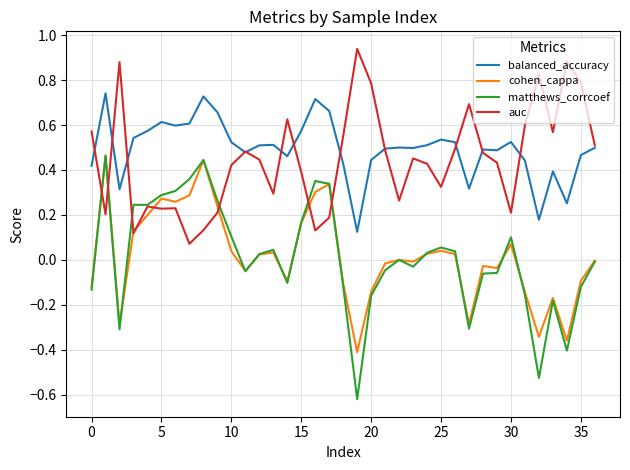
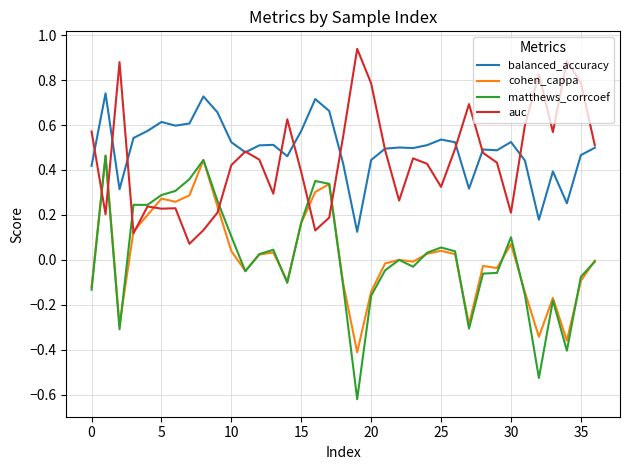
  {
    "balanced_accuracy": {
      "0": 0.42,
      "5": 0.61,
      "10": 0.52,
      "15": 0.57,
      "20": 0.44,
      "25": 0.54,
      "30": 0.52,
      "35": 0.47
    },
    "cohen_cappa": {
      "0": -0.12,
      "5": 0.27,
      "10": 0.04,
      "20": -0.14,
      "25": 0.04,
      "30": 0.07,
      "35": -0.09
    },
    "matthews_corrcoef": {
      "0": -0.13,
      "5": 0.29,
      "10": 0.10,
      "20": -0.16,
      "25": 0.06,
      "30": 0.10,
-     "35": -0.12
+     "35": -0.08
    },
    "auc": {
      "0": 0.57,
      "5": 0.23,
      "10": 0.42,
      "15": 0.39,
      "20": 0.79,
      "25": 0.32,
      "30": 0.21
    }
  }
